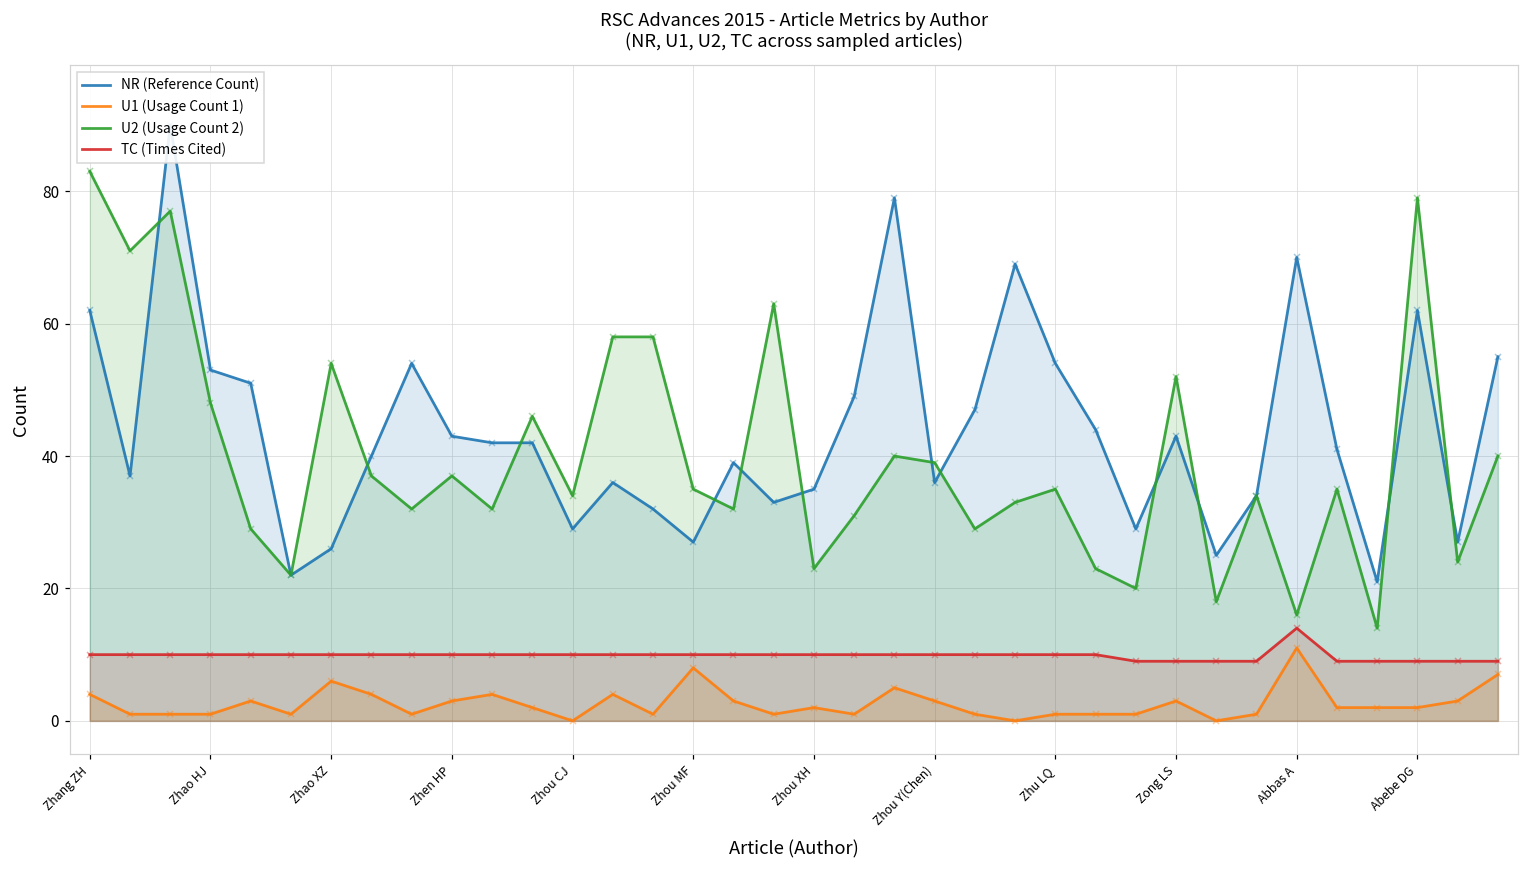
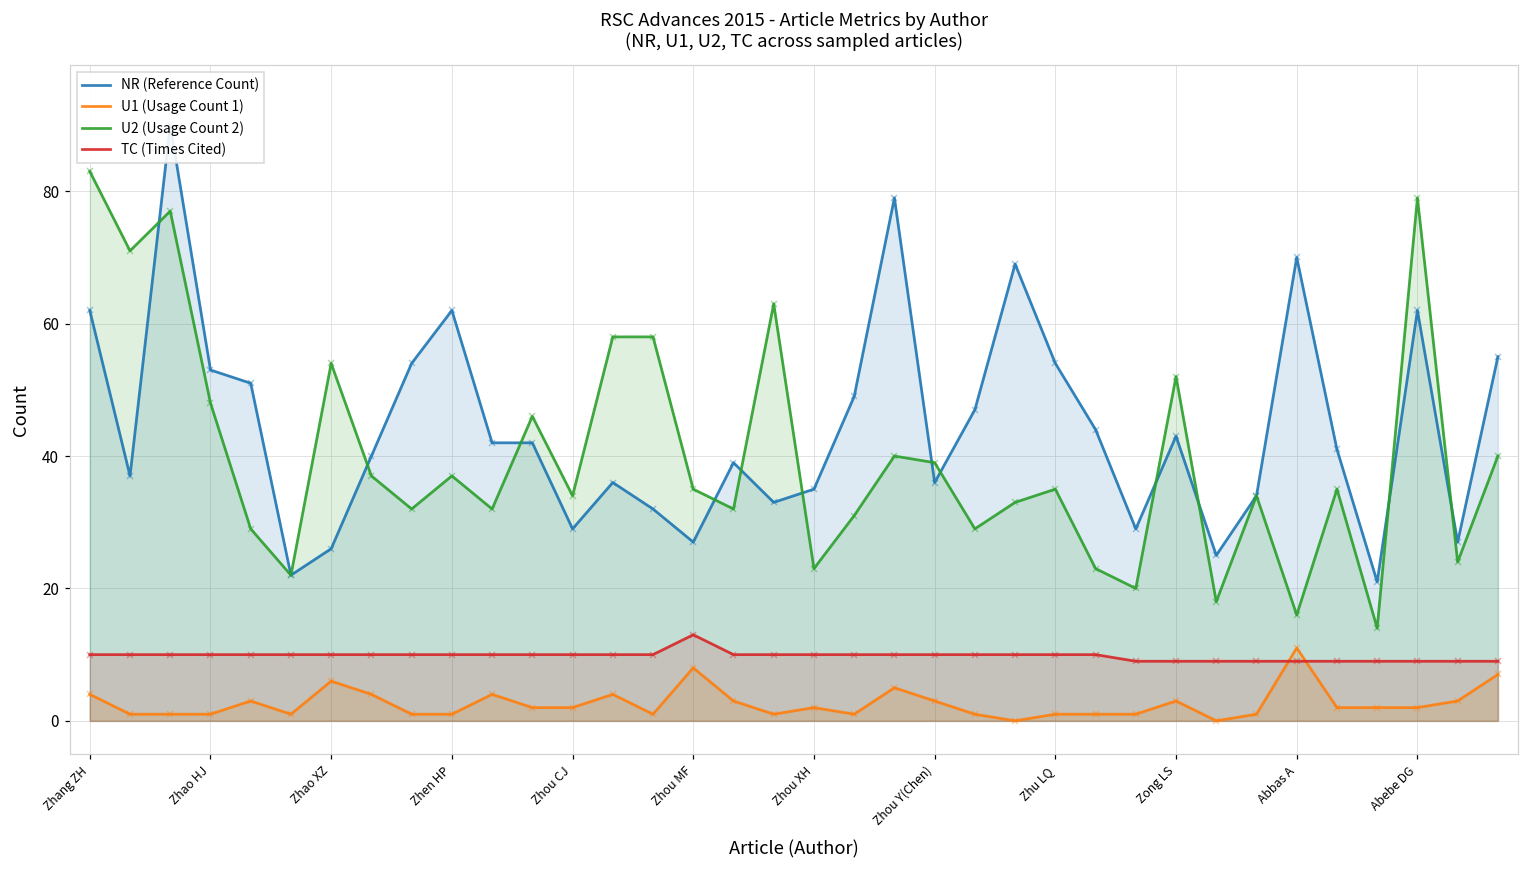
  {
    "NR (Reference Count)": {
      "Zhang ZH": 62,
      "Zhao HJ": 53,
      "Zhao XZ": 26,
-     "Zhen HP": 43,
+     "Zhen HP": 62,
      "Zhou CJ": 29,
      "Zhou MF": 27,
      "Zhou XH": 35,
      "Zhou Y(Chen)": 36,
      "Zhu LQ": 54,
      "Zong LS": 43,
      "Abbas A": 70,
      "Abebe DG": 62
    },
    "U1 (Usage Count 1)": {
      "Zhang ZH": 4,
      "Zhao HJ": 1,
      "Zhao XZ": 6,
-     "Zhen HP": 3,
-     "Zhou CJ": 0,
+     "Zhen HP": 1,
+     "Zhou CJ": 2,
      "Zhou MF": 8,
      "Zhou XH": 2,
      "Zhou Y(Chen)": 3,
      "Zhu LQ": 1,
      "Zong LS": 3,
      "Abbas A": 11,
      "Abebe DG": 2
    },
    "U2 (Usage Count 2)": {
      "Zhang ZH": 83,
      "Zhao HJ": 48,
      "Zhao XZ": 54,
      "Zhen HP": 37,
      "Zhou CJ": 34,
      "Zhou MF": 35,
      "Zhou XH": 23,
      "Zhou Y(Chen)": 39,
      "Zhu LQ": 35,
      "Zong LS": 52,
      "Abbas A": 16,
      "Abebe DG": 79
    },
    "TC (Times Cited)": {
      "Zhang ZH": 10,
      "Zhao HJ": 10,
      "Zhao XZ": 10,
      "Zhen HP": 10,
      "Zhou CJ": 10,
-     "Zhou MF": 10,
+     "Zhou MF": 13,
      "Zhou XH": 10,
      "Zhou Y(Chen)": 10,
      "Zhu LQ": 10,
      "Zong LS": 9,
-     "Abbas A": 14,
+     "Abbas A": 9,
      "Abebe DG": 9
    }
  }
